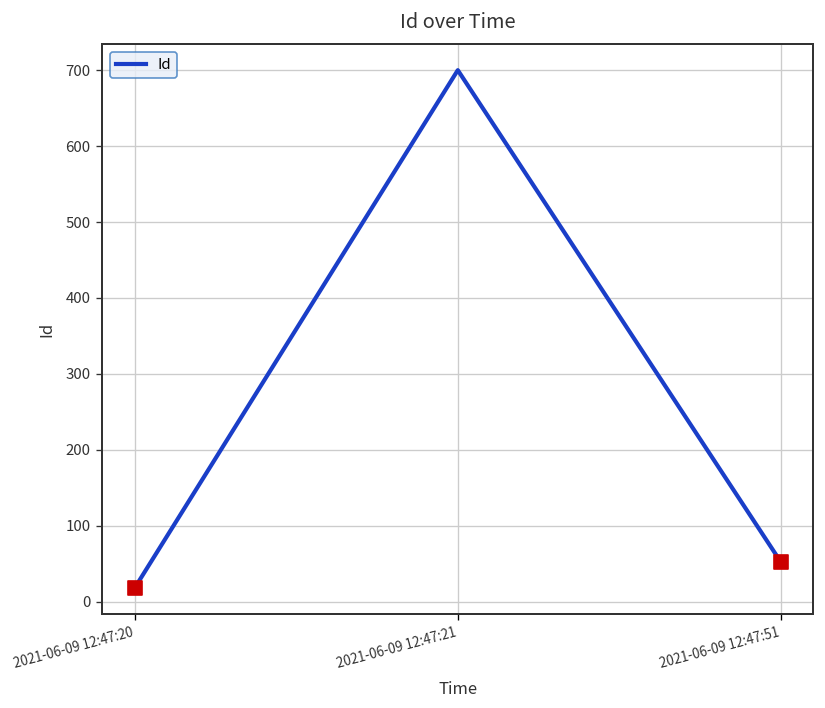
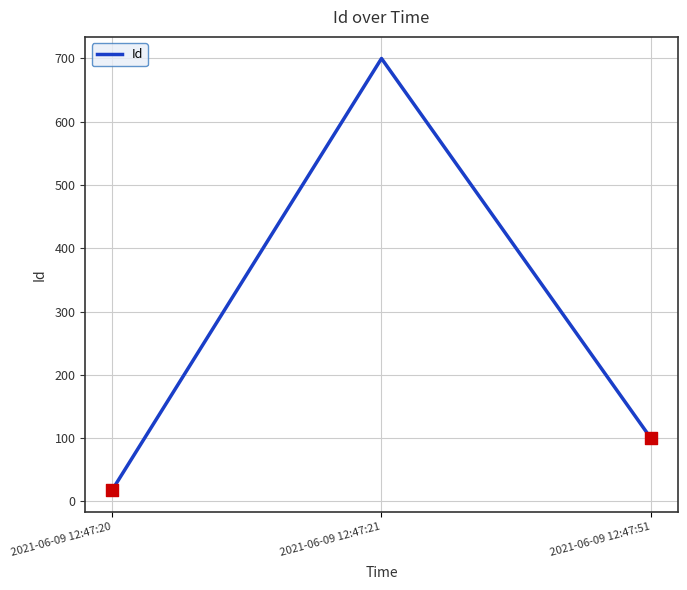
  {
    "Id": {
      "2021-06-09 12:47:21": 700,
-     "2021-06-09 12:47:51": 50
+     "2021-06-09 12:47:51": 100
    }
  }
